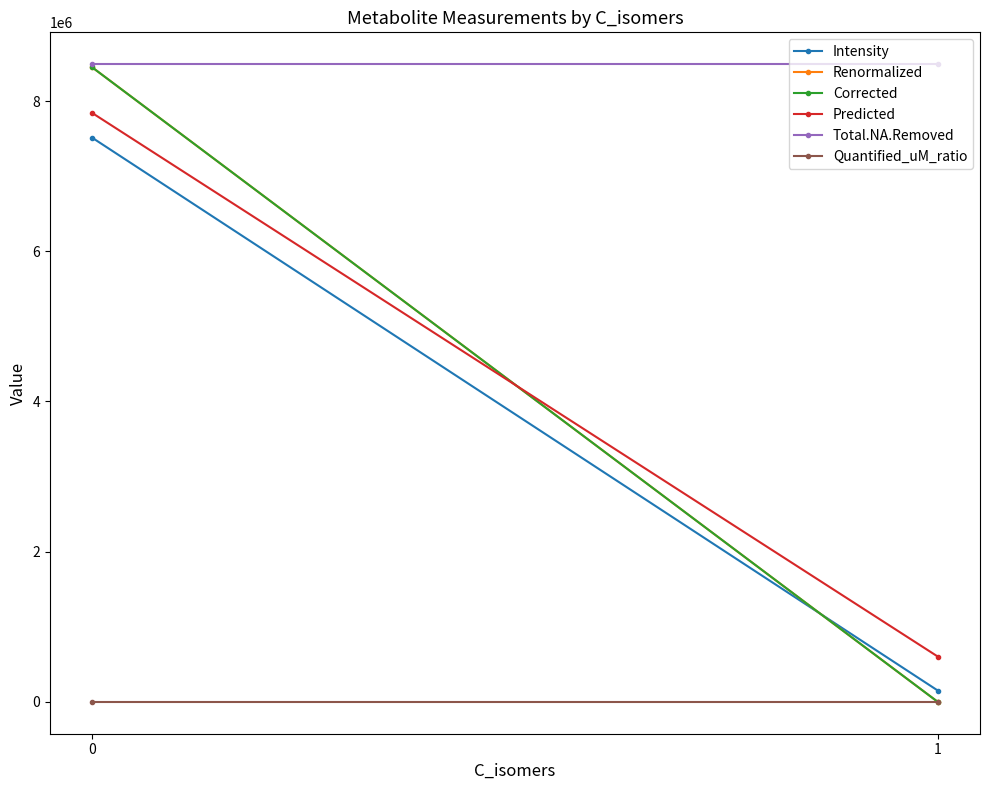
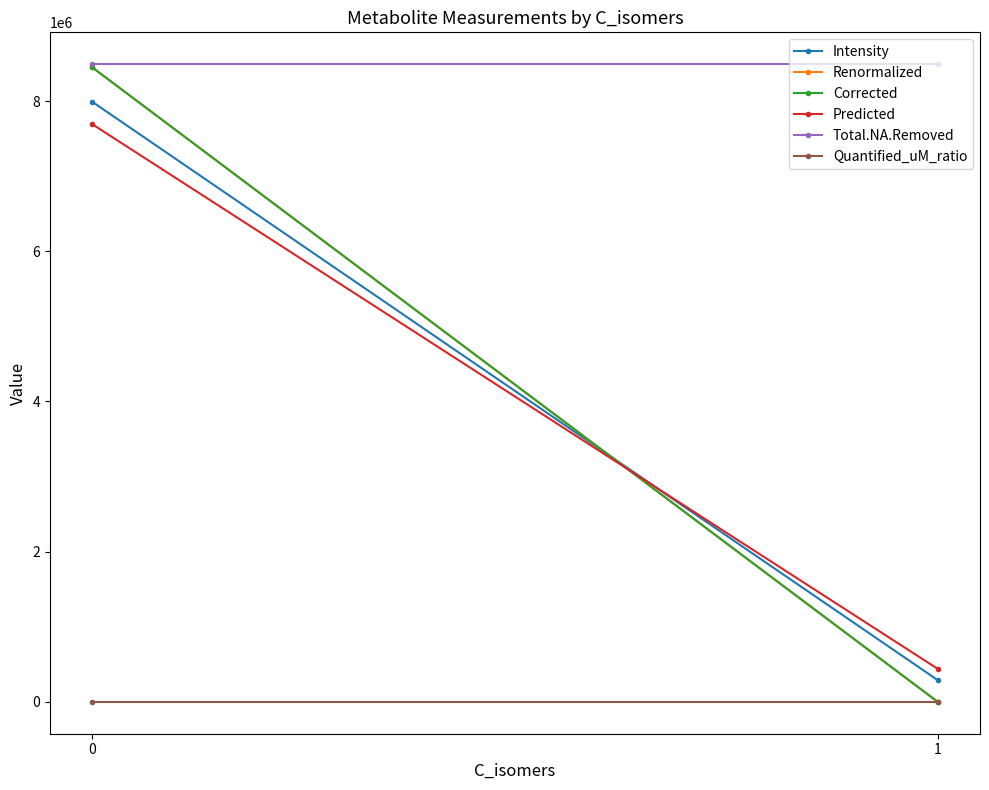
  {
    "Intensity": {
-     "0": 7500000,
-     "1": 200000
+     "0": 8000000,
+     "1": 300000
    },
    "Corrected": {
      "0": 8400000
    },
    "Predicted": {
-     "0": 7800000,
-     "1": 600000
+     "0": 7700000,
+     "1": 400000
    },
    "Total.NA.Removed": {
      "0": 8500000
    },
    "Quantified_uM_ratio": {
      "0": 0
    }
  }
